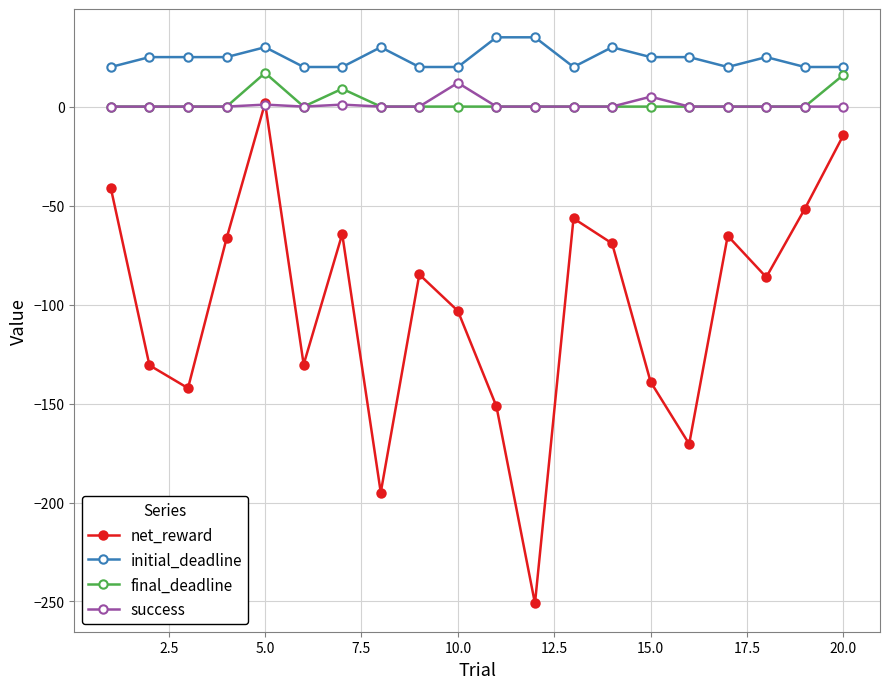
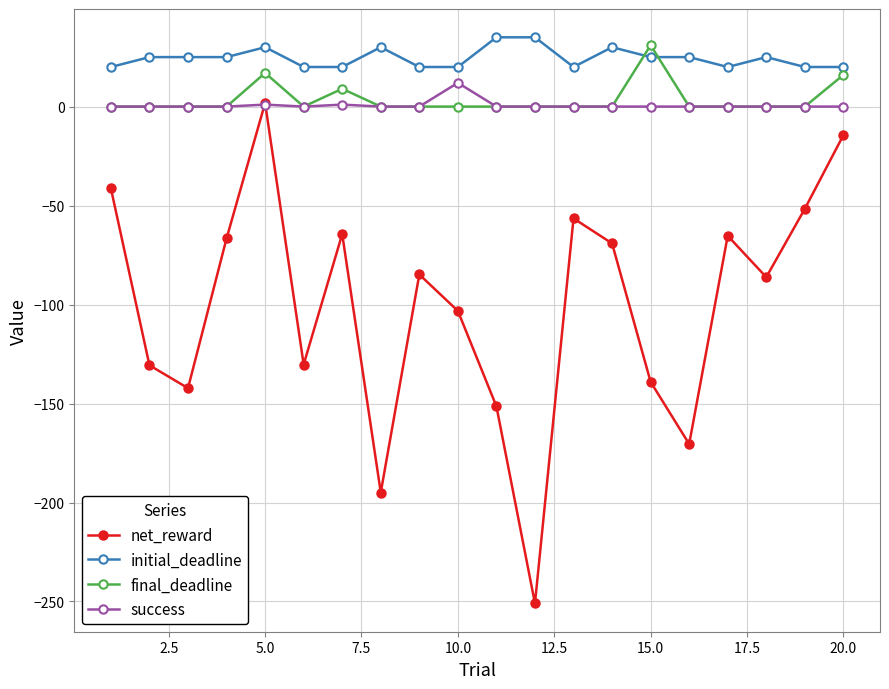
  {
    "net_reward": {
      "10.0": -103,
      "15.0": -139,
      "20.0": -14
    },
    "initial_deadline": {
      "5.0": 30,
      "10.0": 20,
      "15.0": 25,
      "20.0": 20
    },
    "final_deadline": {
      "5.0": 17,
      "10.0": 0,
-     "15.0": 0,
+     "15.0": 31,
      "20.0": 16
    },
    "success": {
      "10.0": 12,
-     "15.0": 5,
+     "15.0": 0,
      "20.0": 0
    }
  }
